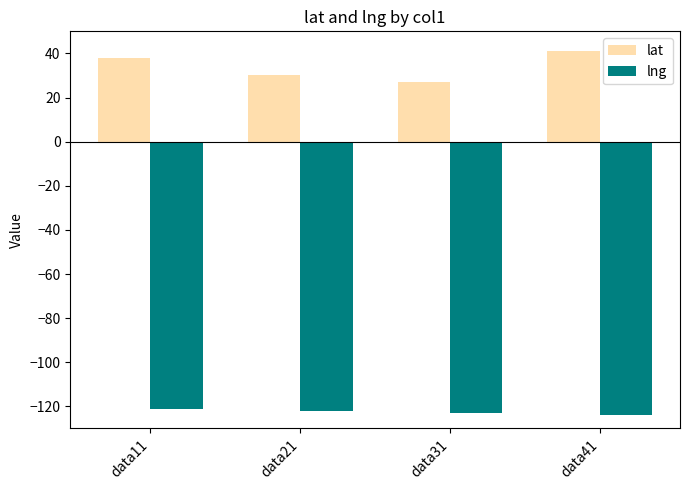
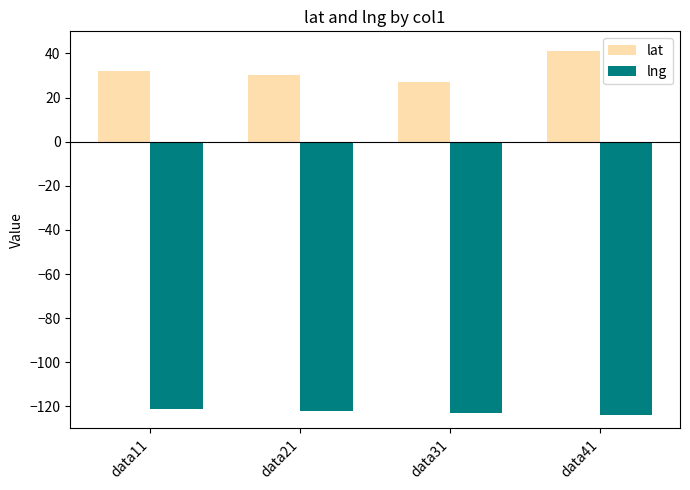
  {
    "lat": {
-     "data11": 38,
+     "data11": 32,
      "data21": 30,
      "data31": 27,
      "data41": 41
    },
    "lng": {
      "data11": -121,
      "data21": -122,
      "data31": -123,
      "data41": -124
    }
  }
